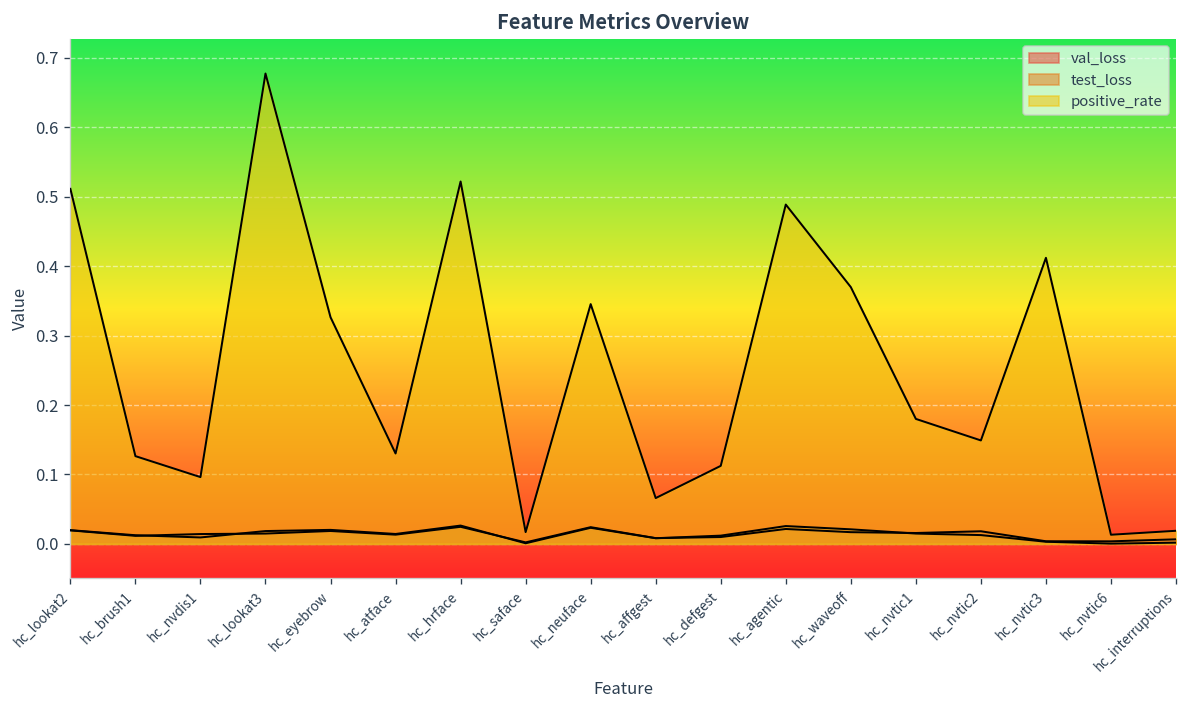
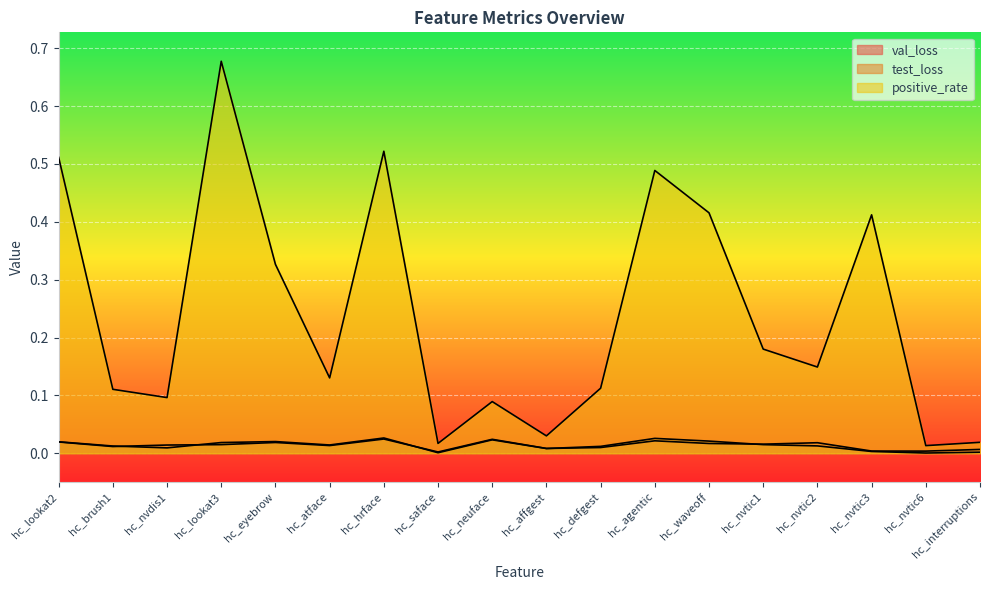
  {
    "positive_rate": {
      "hc_lookat2": 0.51,
-     "hc_brush1": 0.13,
+     "hc_brush1": 0.11,
      "hc_nvdis1": 0.10,
      "hc_lookat3": 0.68,
      "hc_eyebrow": 0.33,
      "hc_atface": 0.13,
      "hc_hrface": 0.52,
      "hc_saface": 0.02,
-     "hc_neuface": 0.35,
-     "hc_affgest": 0.07,
+     "hc_neuface": 0.09,
+     "hc_affgest": 0.03,
      "hc_defgest": 0.11,
      "hc_agentic": 0.49,
-     "hc_waveoff": 0.37,
+     "hc_waveoff": 0.42,
      "hc_nvtic1": 0.18,
      "hc_nvtic2": 0.15,
      "hc_nvtic3": 0.41,
      "hc_nvtic6": 0.01,
      "hc_interruptions": 0.02
    }
  }
